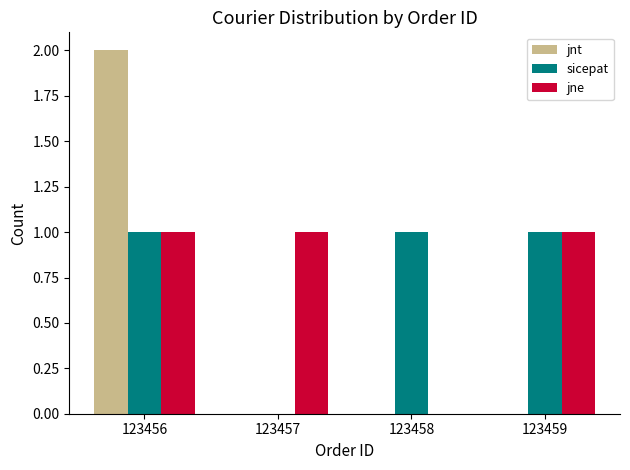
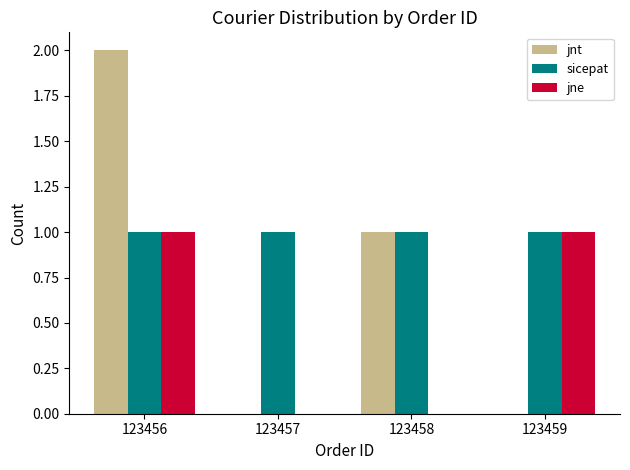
  {
    "jnt": {
      "123456": 2,
      "123457": 0,
-     "123458": 0,
+     "123458": 1,
      "123459": 0
    },
    "sicepat": {
      "123456": 1,
-     "123457": 0,
+     "123457": 1,
      "123458": 1,
      "123459": 1
    },
    "jne": {
      "123456": 1,
-     "123457": 1,
+     "123457": 0,
      "123458": 0,
      "123459": 1
    }
  }
